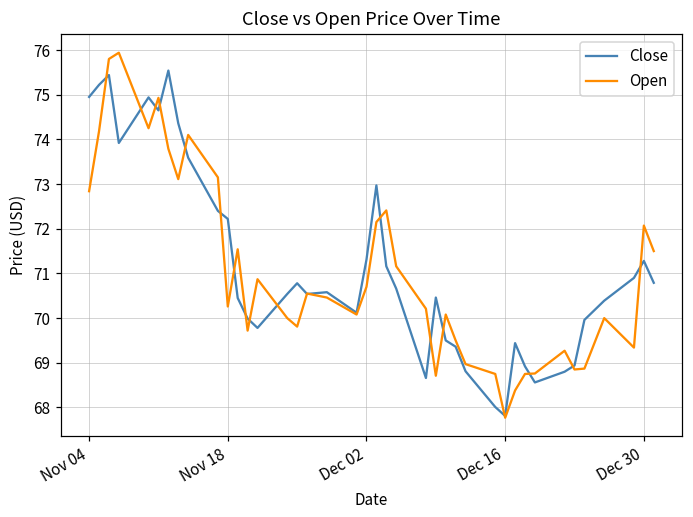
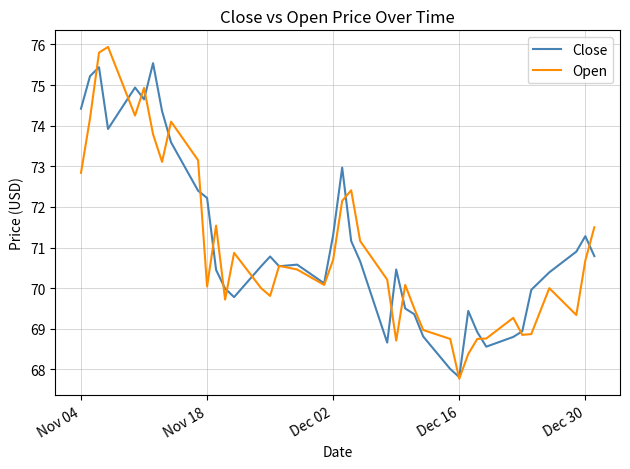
  {
    "Close": {
-     "Nov 04": 75.0,
+     "Nov 04": 74.4,
      "Nov 18": 72.2,
      "Dec 02": 71.3,
      "Dec 30": 71.3
    },
    "Open": {
      "Nov 04": 72.8,
-     "Nov 18": 70.3,
+     "Nov 18": 70.0,
      "Dec 02": 70.7,
-     "Dec 30": 72.1
+     "Dec 30": 70.7
    }
  }
